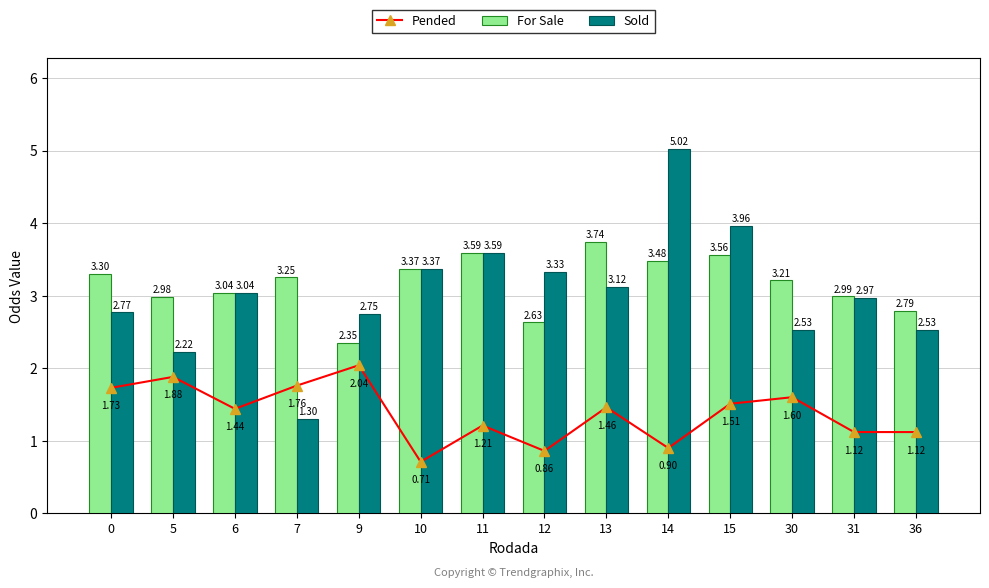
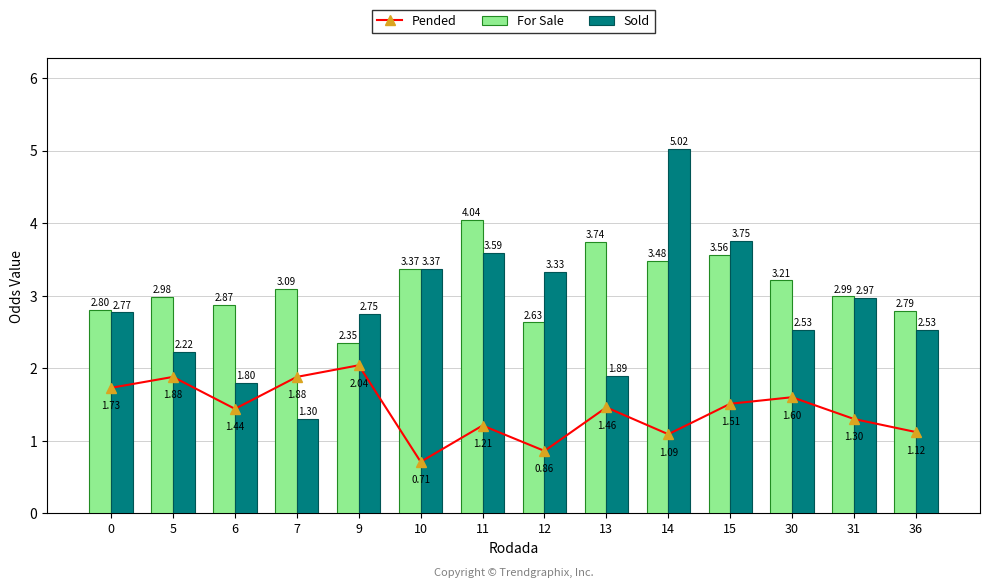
  {
    "For Sale": {
-     "0": 3.30,
+     "0": 2.80,
      "5": 2.98,
-     "6": 3.04,
-     "7": 3.25,
+     "6": 2.87,
+     "7": 3.09,
      "9": 2.35,
      "10": 3.37,
-     "11": 3.59,
+     "11": 4.04,
      "12": 2.63,
      "13": 3.74,
      "14": 3.48,
      "15": 3.56,
      "30": 3.21,
      "31": 2.99,
      "36": 2.79
    },
    "Pended": {
      "0": 1.73,
      "5": 1.88,
      "6": 1.44,
-     "7": 1.76,
+     "7": 1.88,
      "9": 2.04,
      "10": 0.71,
      "11": 1.21,
      "12": 0.86,
      "13": 1.46,
-     "14": 0.90,
+     "14": 1.09,
      "15": 1.51,
      "30": 1.60,
-     "31": 1.12,
+     "31": 1.30,
      "36": 1.12
    },
    "Sold": {
      "0": 2.77,
      "5": 2.22,
-     "6": 3.04,
+     "6": 1.80,
      "7": 1.30,
      "9": 2.75,
      "10": 3.37,
      "11": 3.59,
      "12": 3.33,
-     "13": 3.12,
+     "13": 1.89,
      "14": 5.02,
-     "15": 3.96,
+     "15": 3.75,
      "30": 2.53,
      "31": 2.97,
      "36": 2.53
    }
  }
